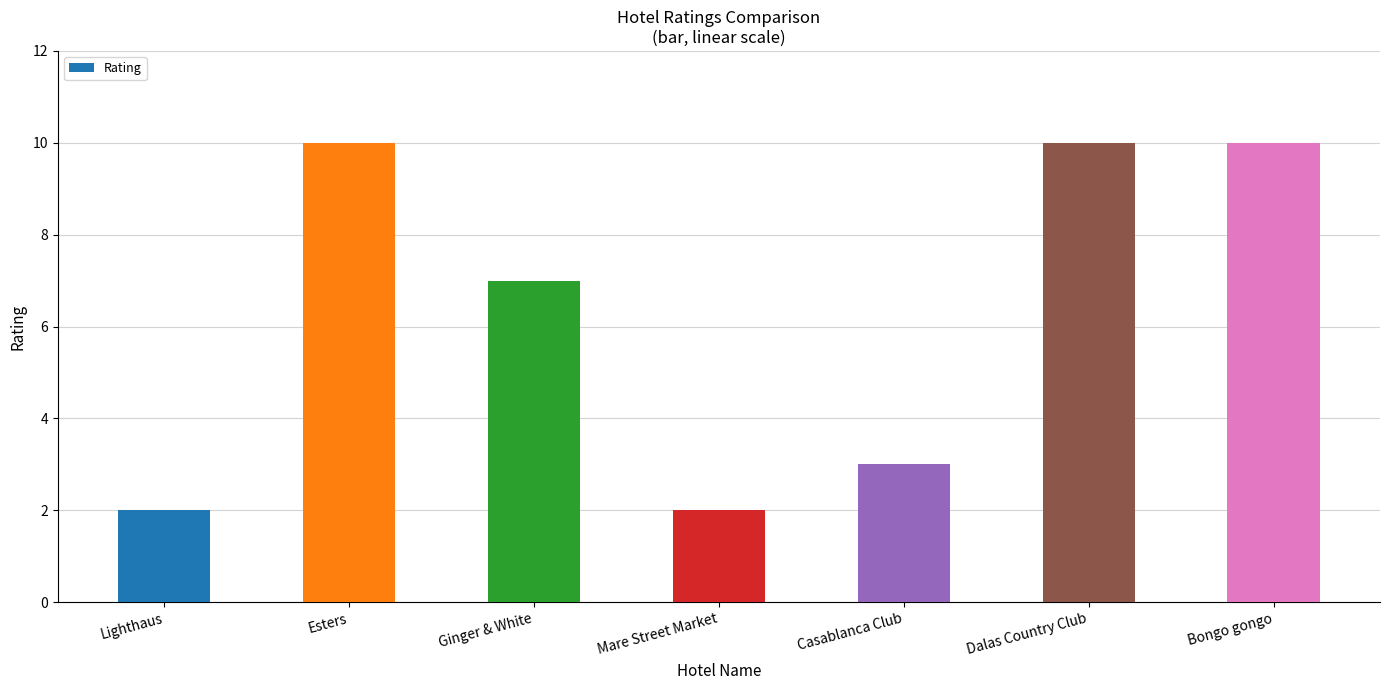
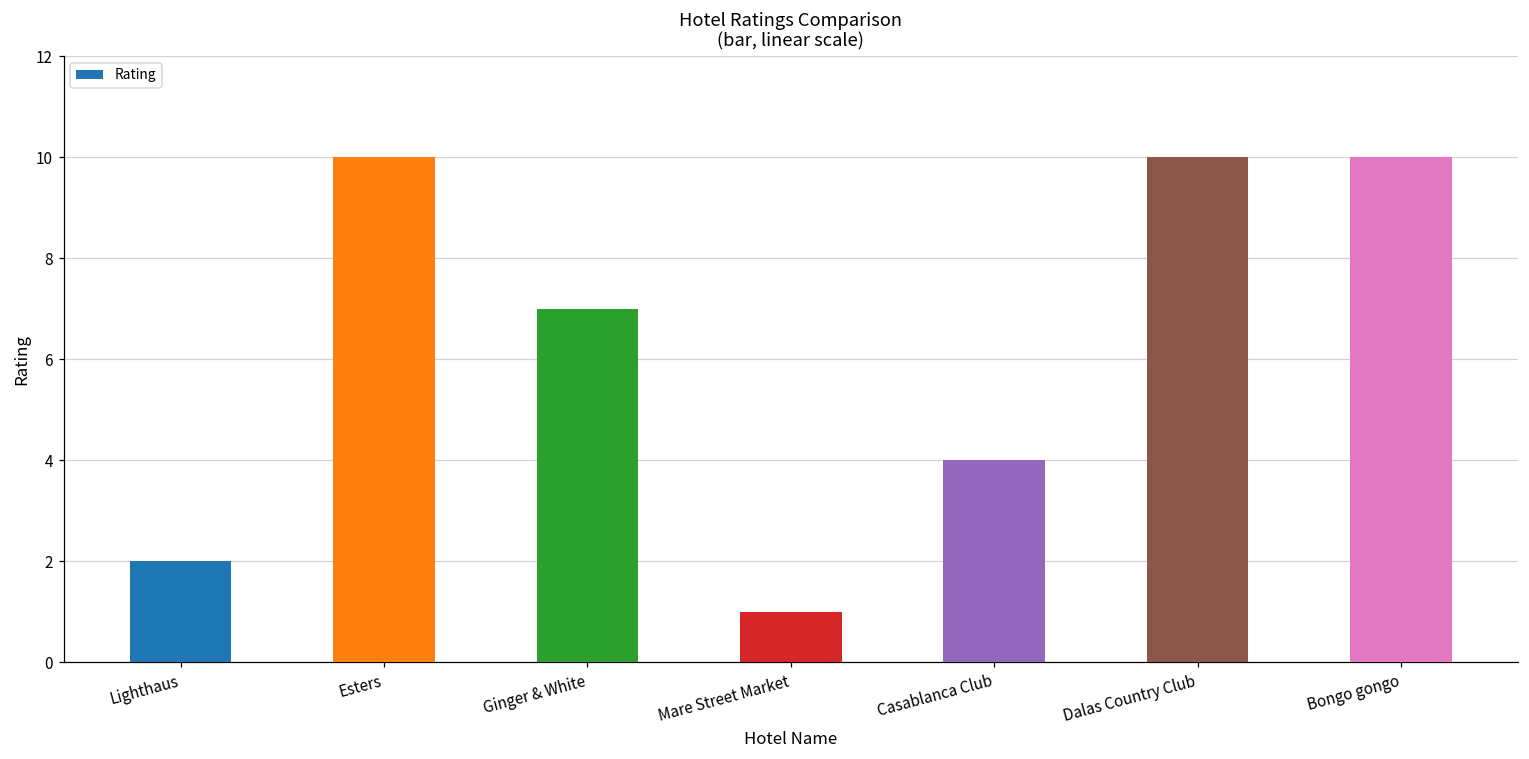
  {
    "Lighthaus": 2,
    "Esters": 10,
    "Ginger & White": 7,
-   "Mare Street Market": 2,
-   "Casablanca Club": 3,
+   "Mare Street Market": 1,
+   "Casablanca Club": 4,
    "Dalas Country Club": 10,
    "Bongo gongo": 10
  }
